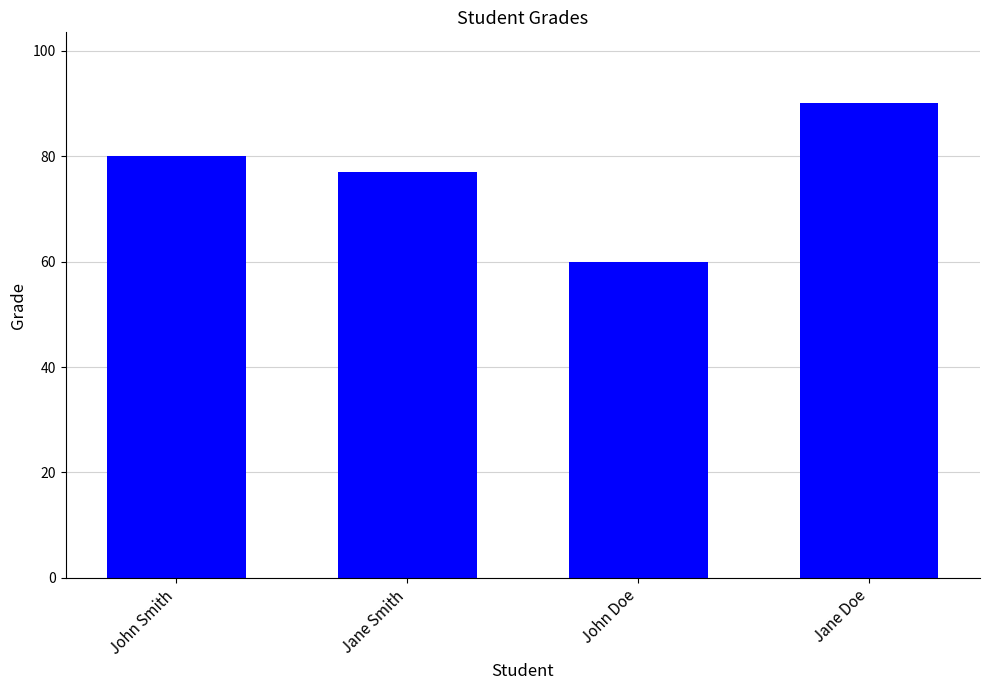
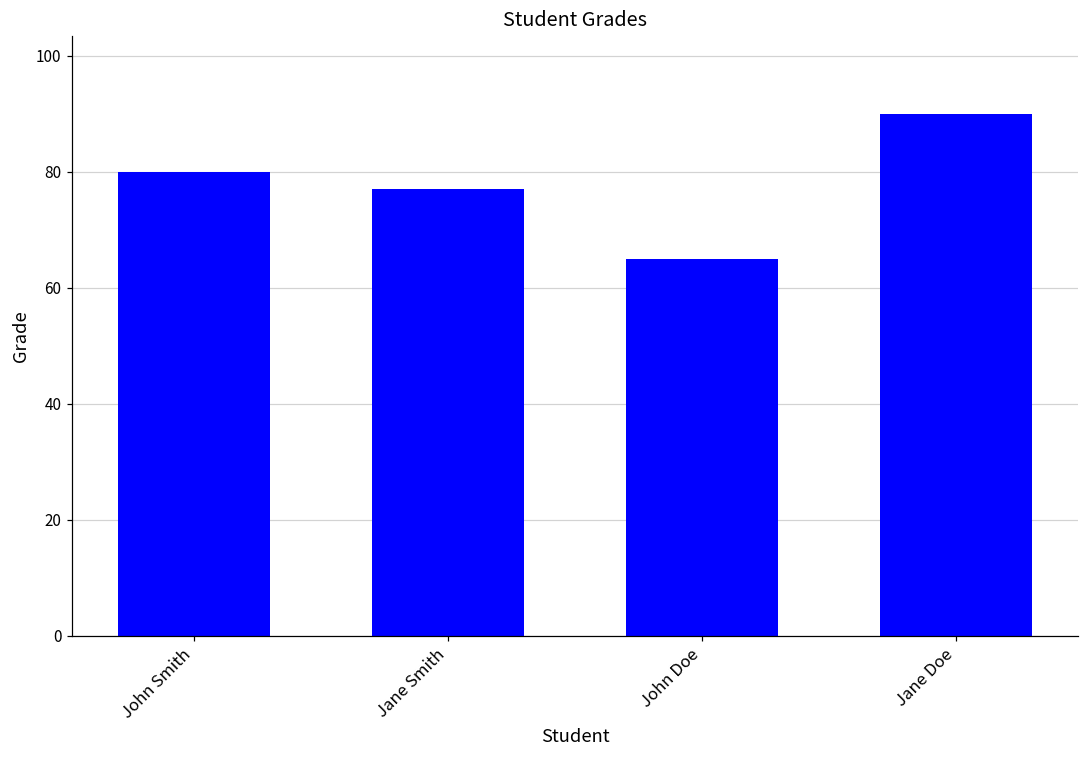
  {
    "John Smith": 80,
    "Jane Smith": 77,
-   "John Doe": 60,
+   "John Doe": 65,
    "Jane Doe": 90
  }
